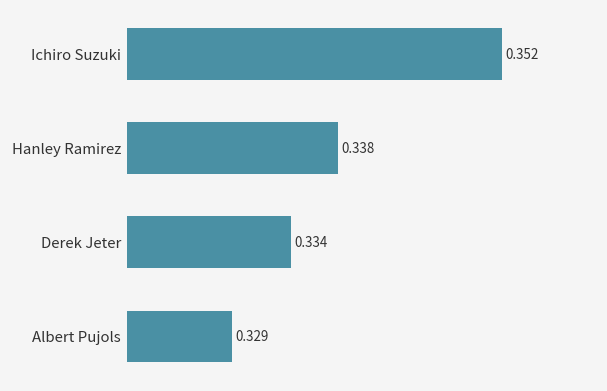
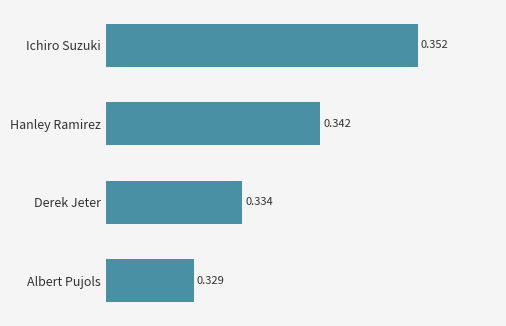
  {
    "Ichiro Suzuki": 0.352,
-   "Hanley Ramirez": 0.338,
+   "Hanley Ramirez": 0.342,
    "Derek Jeter": 0.334,
    "Albert Pujols": 0.329
  }
